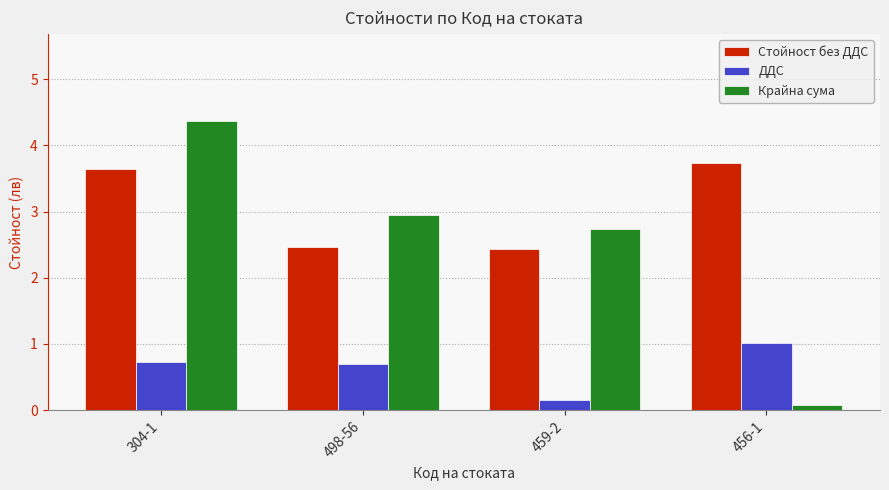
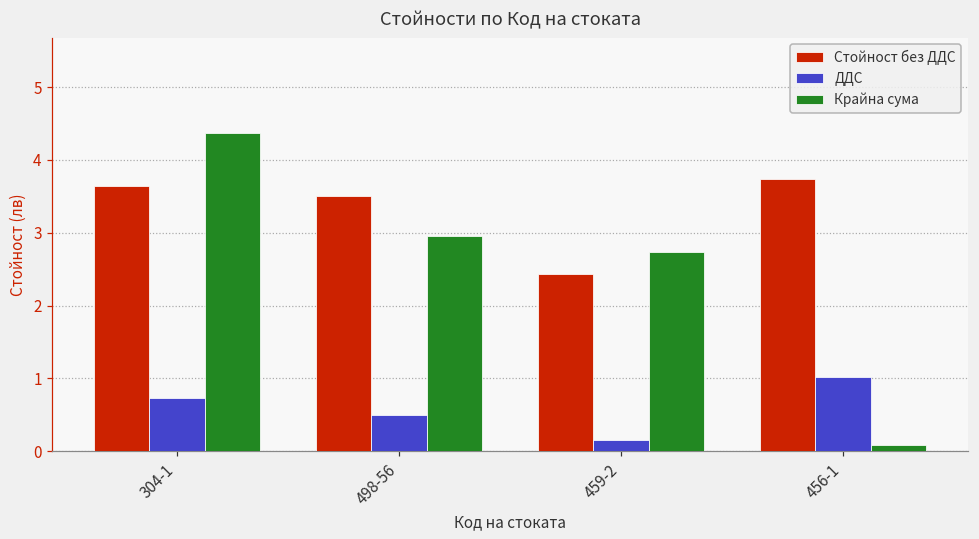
  {
    "Стойност без ДДС": {
      "304-1": 3.6,
-     "498-56": 2.5,
+     "498-56": 3.5,
      "459-2": 2.4,
      "456-1": 3.7
    },
    "ДДС": {
      "304-1": 0.7,
-     "498-56": 0.7,
+     "498-56": 0.5,
      "459-2": 0.2,
      "456-1": 1.0
    },
    "Крайна сума": {
      "304-1": 4.4,
      "498-56": 3.0,
      "459-2": 2.7,
      "456-1": 0.1
    }
  }
